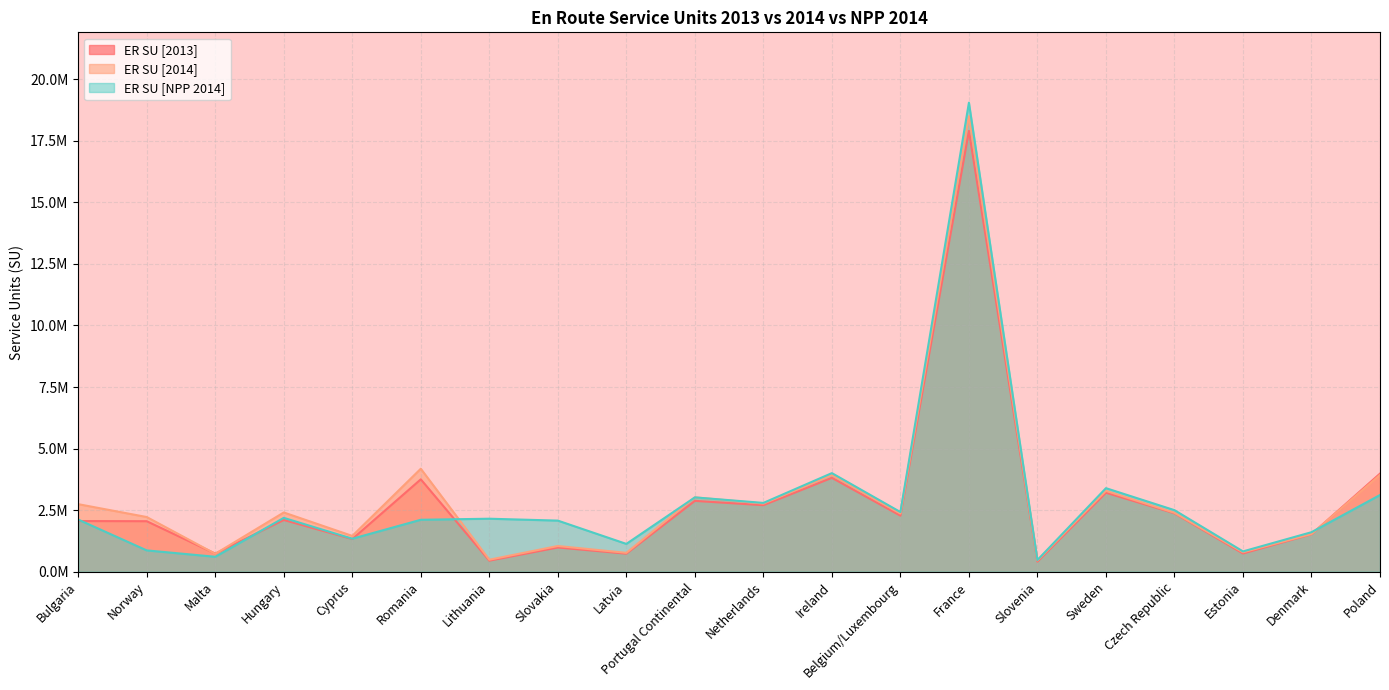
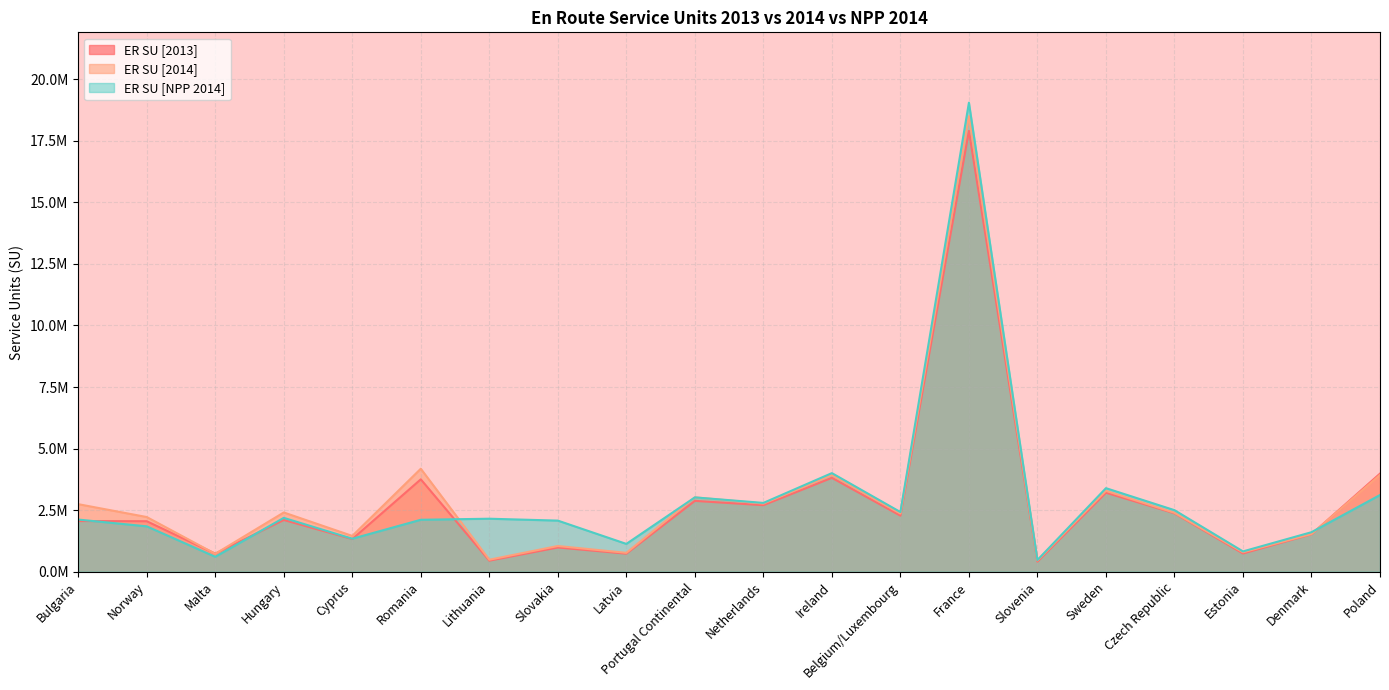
  {
    "ER SU [NPP 2014]": {
-     "Norway": 900000,
+     "Norway": 1800000,
      "Malta": 600000,
      "Romania": 2100000,
      "Lithuania": 2200000,
      "Slovakia": 2100000,
      "Latvia": 1100000,
      "France": 19000000,
      "Sweden": 3400000,
      "Czech Republic": 2500000,
      "Poland": 3100000
    }
  }
